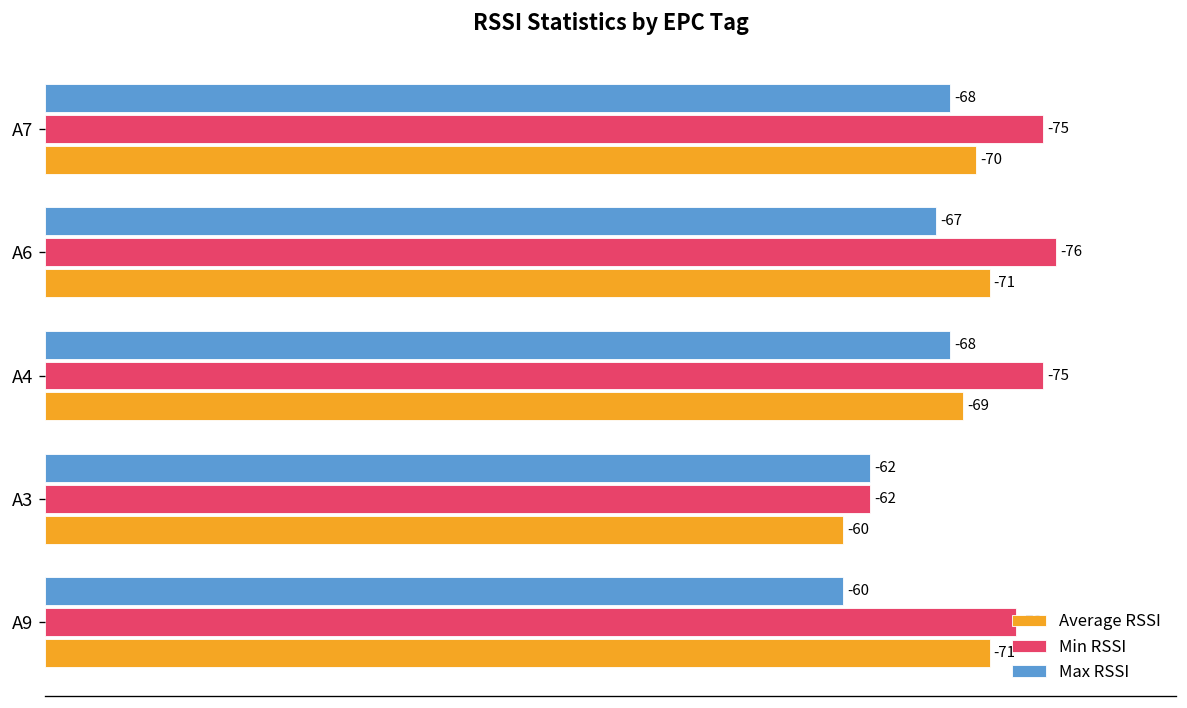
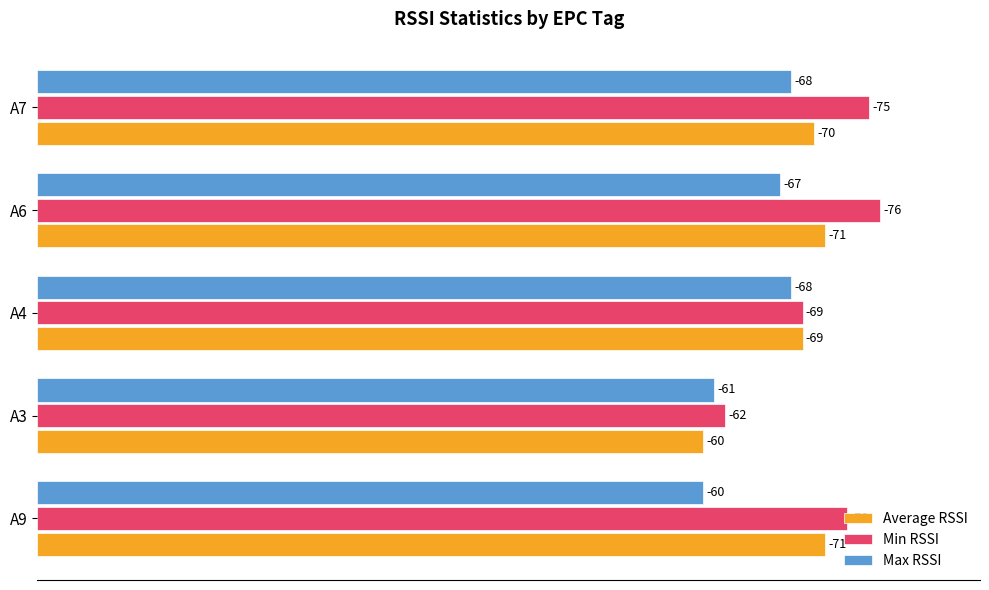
  {
    "Min RSSI": {
-     "A4": -75
+     "A4": -69
    },
    "Max RSSI": {
-     "A3": -62
+     "A3": -61
    }
  }
